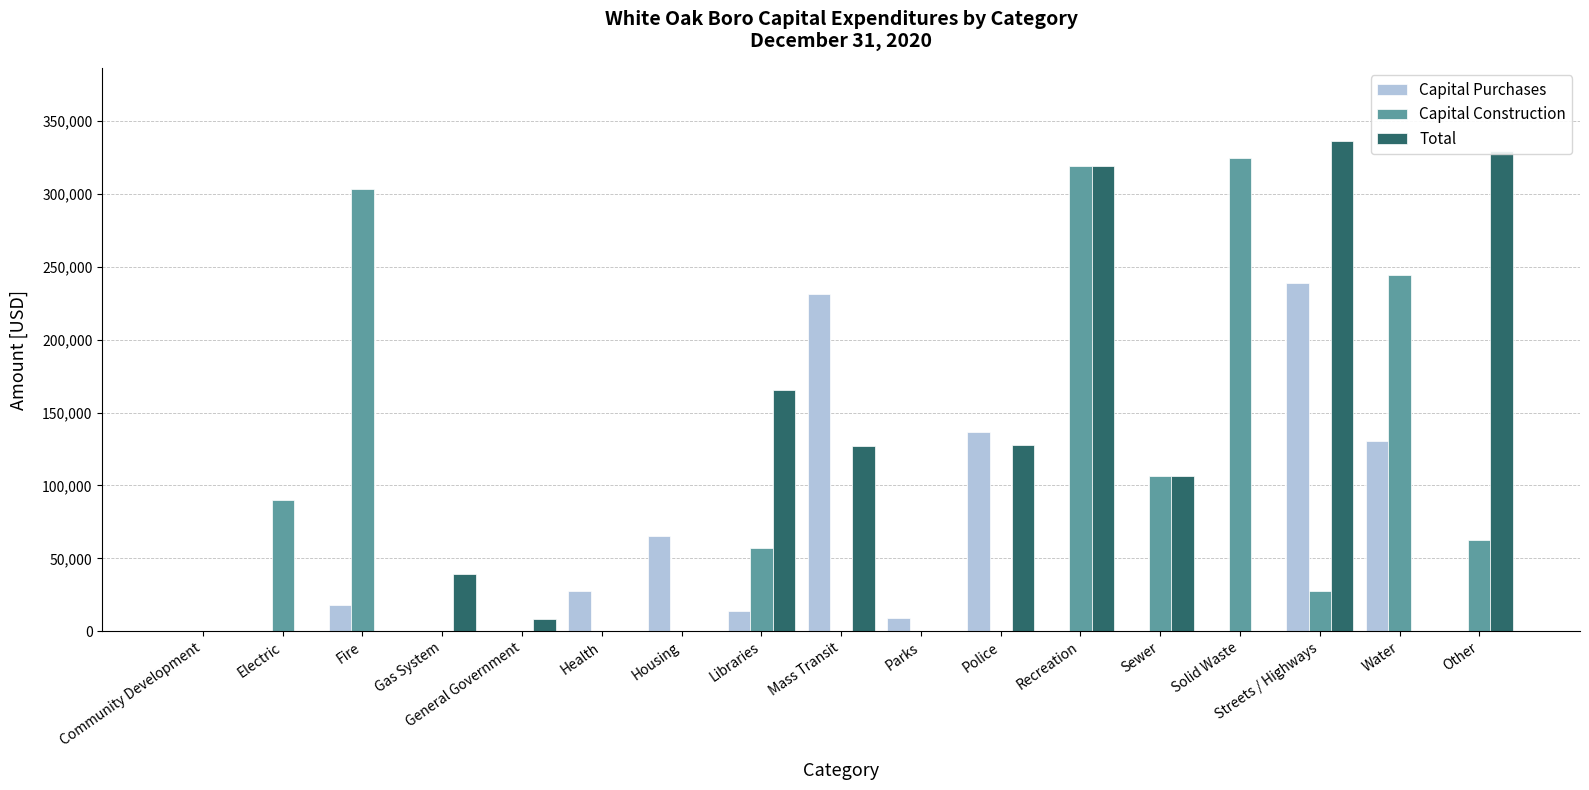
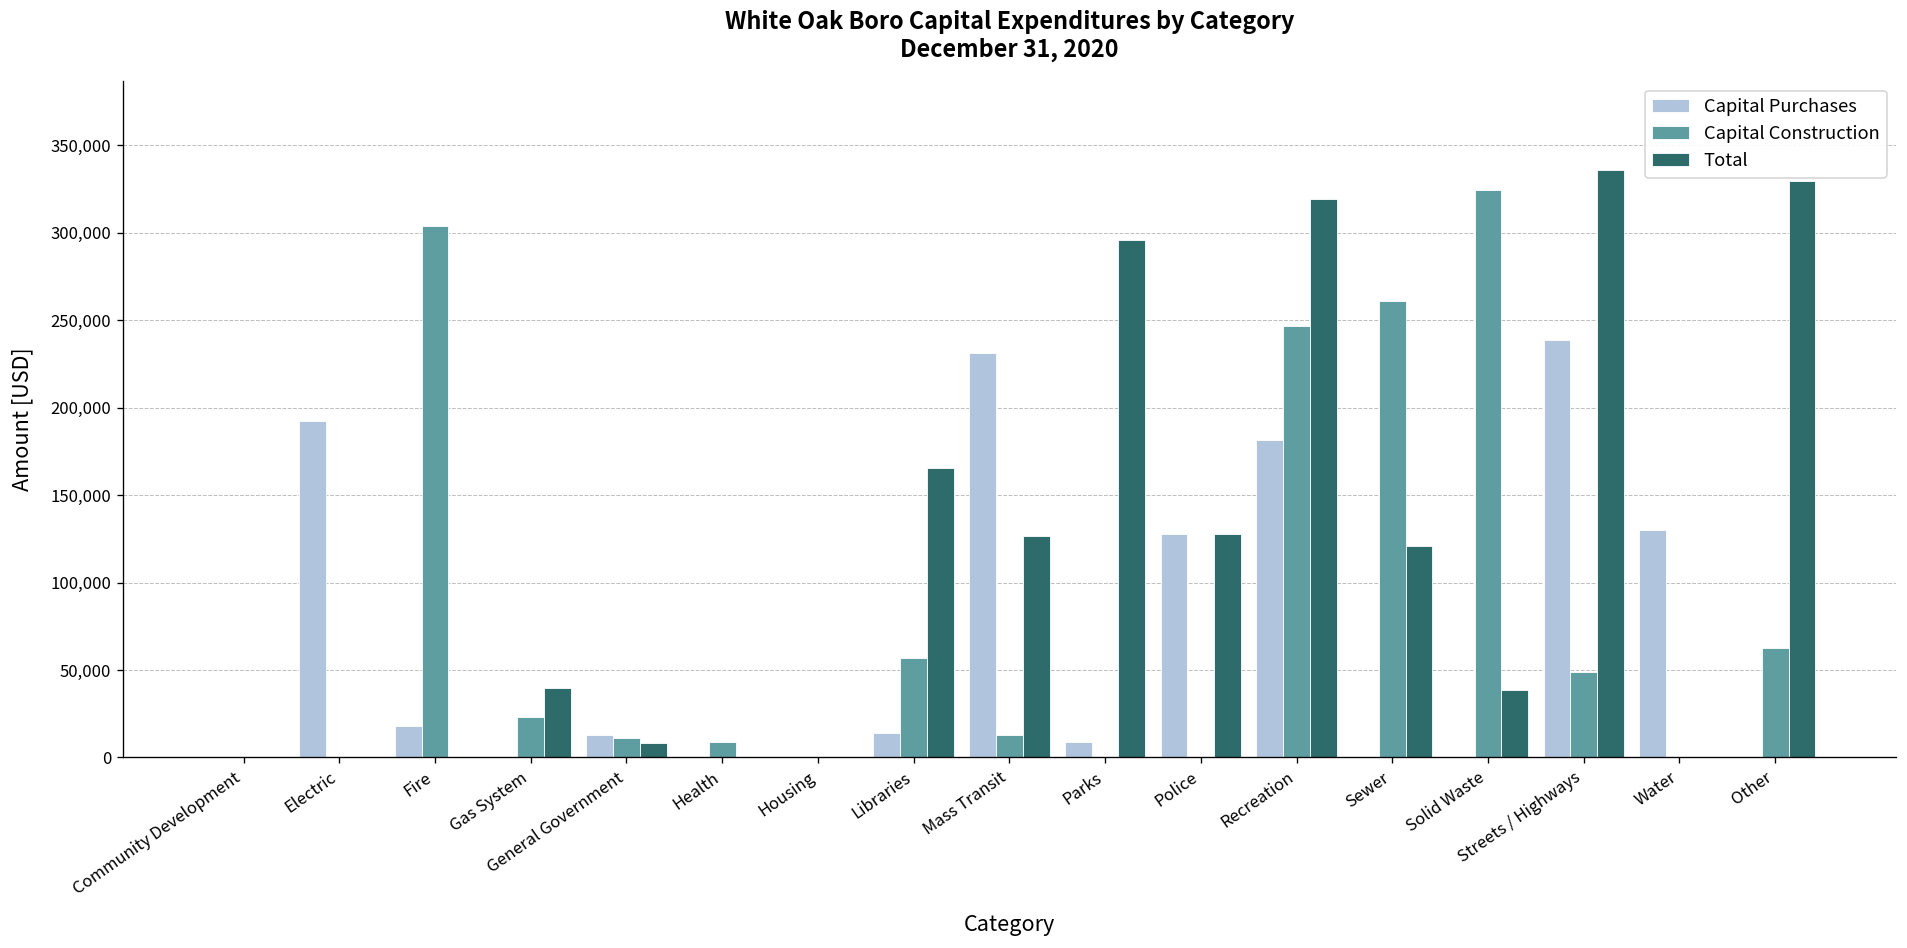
  {
    "Capital Purchases": {
      "Community Development": "0",
-     "Electric": "0",
+     "Electric": "193,000",
      "Fire": "18,000",
      "Gas System": "0",
-     "General Government": "0",
-     "Health": "28,000",
-     "Housing": "66,000",
+     "General Government": "13,000",
+     "Health": "0",
+     "Housing": "0",
      "Libraries": "14,000",
      "Mass Transit": "231,000",
      "Parks": "9,000",
-     "Police": "137,000",
-     "Recreation": "0",
+     "Police": "128,000",
+     "Recreation": "181,000",
      "Sewer": "0",
      "Solid Waste": "0",
      "Streets / Highways": "239,000",
      "Water": "130,000",
      "Other": "0"
    },
    "Capital Construction": {
      "Community Development": "0",
-     "Electric": "90,000",
+     "Electric": "0",
      "Fire": "304,000",
-     "Gas System": "0",
-     "General Government": "0",
-     "Health": "0",
+     "Gas System": "23,000",
+     "General Government": "11,000",
+     "Health": "9,000",
      "Housing": "0",
      "Libraries": "57,000",
-     "Mass Transit": "0",
+     "Mass Transit": "13,000",
      "Parks": "0",
      "Police": "0",
-     "Recreation": "319,000",
-     "Sewer": "106,000",
+     "Recreation": "247,000",
+     "Sewer": "261,000",
      "Solid Waste": "324,000",
-     "Streets / Highways": "28,000",
-     "Water": "244,000",
+     "Streets / Highways": "49,000",
+     "Water": "0",
      "Other": "63,000"
    },
    "Total": {
      "Community Development": "0",
      "Electric": "0",
      "Fire": "0",
      "Gas System": "40,000",
      "General Government": "8,000",
      "Health": "0",
      "Housing": "0",
      "Libraries": "165,000",
      "Mass Transit": "127,000",
-     "Parks": "0",
+     "Parks": "296,000",
      "Police": "128,000",
      "Recreation": "319,000",
-     "Sewer": "106,000",
-     "Solid Waste": "0",
+     "Sewer": "121,000",
+     "Solid Waste": "38,000",
      "Streets / Highways": "336,000",
      "Water": "0"
    }
  }
